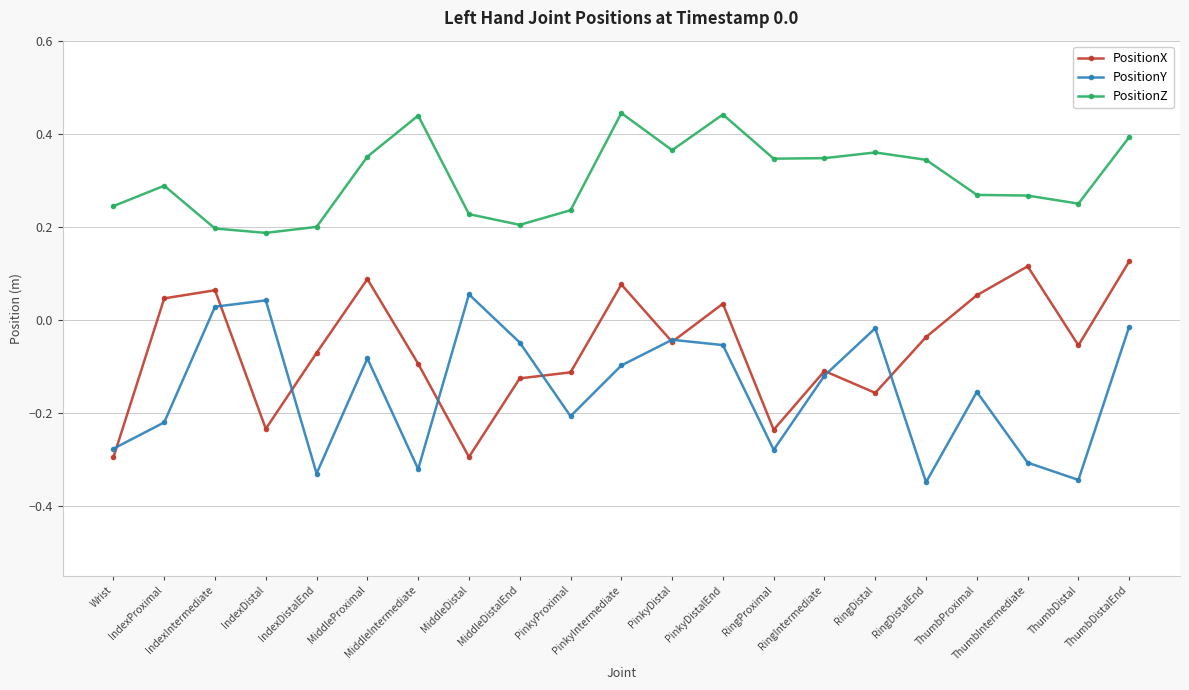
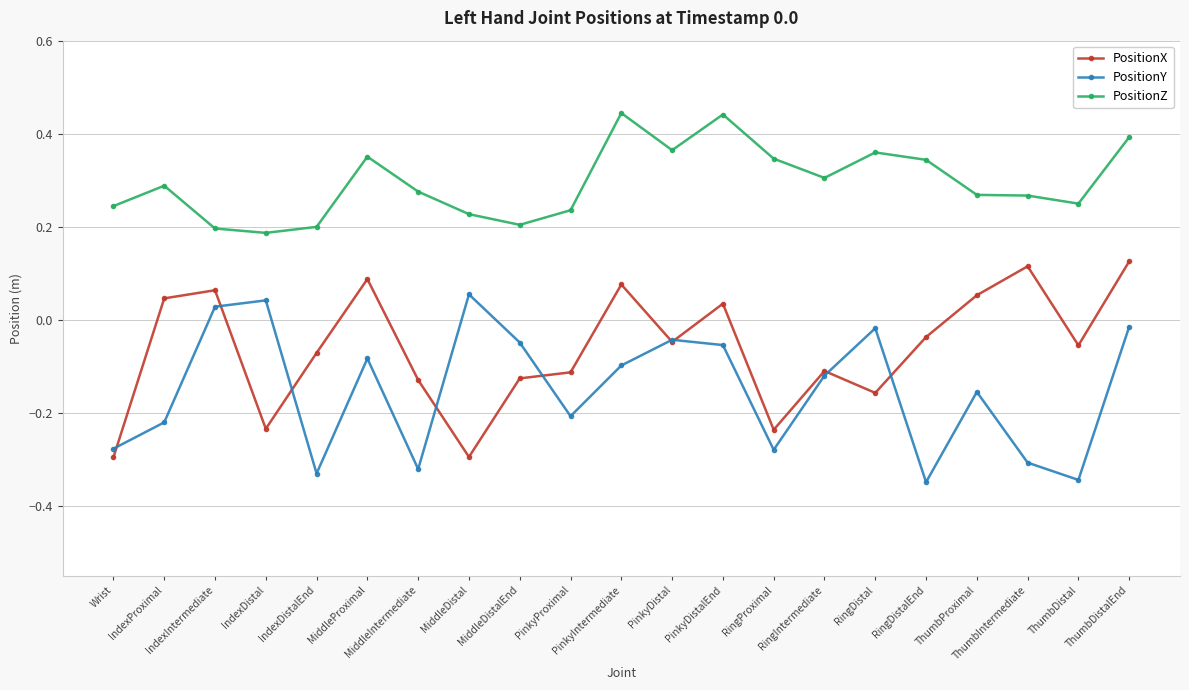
  {
    "PositionX": {
      "Wrist": -0.30,
      "IndexProximal": 0.05,
      "IndexIntermediate": 0.06,
      "IndexDistal": -0.23,
      "IndexDistalEnd": -0.07,
      "MiddleProximal": 0.09,
-     "MiddleIntermediate": -0.09,
+     "MiddleIntermediate": -0.13,
      "MiddleDistal": -0.29,
      "MiddleDistalEnd": -0.13,
      "PinkyProximal": -0.11,
      "PinkyIntermediate": 0.08,
      "PinkyDistalEnd": 0.03,
      "RingProximal": -0.24,
      "RingIntermediate": -0.11,
      "RingDistal": -0.16,
      "RingDistalEnd": -0.04,
      "ThumbProximal": 0.05,
      "ThumbIntermediate": 0.12,
      "ThumbDistal": -0.05,
      "ThumbDistalEnd": 0.13
    },
    "PositionY": {
      "Wrist": -0.28,
      "IndexProximal": -0.22,
      "IndexIntermediate": 0.03,
      "IndexDistal": 0.04,
      "IndexDistalEnd": -0.33,
      "MiddleProximal": -0.08,
      "MiddleIntermediate": -0.32,
      "MiddleDistal": 0.05,
      "MiddleDistalEnd": -0.05,
      "PinkyProximal": -0.21,
      "PinkyIntermediate": -0.10,
      "PinkyDistalEnd": -0.05,
      "RingProximal": -0.28,
      "RingIntermediate": -0.12,
      "RingDistal": -0.02,
      "RingDistalEnd": -0.35,
      "ThumbProximal": -0.16,
      "ThumbIntermediate": -0.31,
      "ThumbDistal": -0.34,
      "ThumbDistalEnd": -0.01
    },
    "PositionZ": {
      "Wrist": 0.24,
      "IndexProximal": 0.29,
      "IndexIntermediate": 0.20,
      "IndexDistal": 0.19,
      "IndexDistalEnd": 0.20,
      "MiddleProximal": 0.35,
-     "MiddleIntermediate": 0.44,
+     "MiddleIntermediate": 0.28,
      "MiddleDistal": 0.23,
      "MiddleDistalEnd": 0.20,
      "PinkyProximal": 0.24,
      "PinkyIntermediate": 0.44,
      "PinkyDistal": 0.36,
      "PinkyDistalEnd": 0.44,
      "RingProximal": 0.35,
-     "RingIntermediate": 0.35,
+     "RingIntermediate": 0.30,
      "RingDistal": 0.36,
      "RingDistalEnd": 0.34,
      "ThumbProximal": 0.27,
      "ThumbIntermediate": 0.27,
      "ThumbDistal": 0.25,
      "ThumbDistalEnd": 0.39
    }
  }
